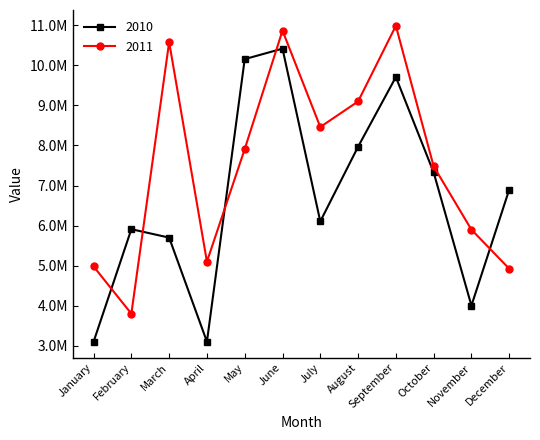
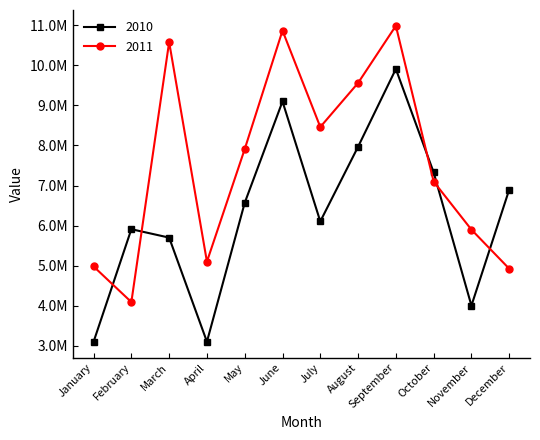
  {
    "2010": {
      "January": 3100000,
      "February": 5900000,
      "March": 5700000,
      "April": 3100000,
-     "May": 10200000,
-     "June": 10400000,
+     "May": 6600000,
+     "June": 9100000,
      "July": 6100000,
      "August": 8000000,
-     "September": 9700000,
+     "September": 9900000,
      "October": 7300000,
      "November": 4000000,
      "December": 6900000
    },
    "2011": {
      "January": 5000000,
-     "February": 3800000,
+     "February": 4100000,
      "March": 10600000,
      "April": 5100000,
      "May": 7900000,
      "June": 10900000,
      "July": 8500000,
-     "August": 9100000,
+     "August": 9600000,
      "September": 11000000,
-     "October": 7500000,
+     "October": 7100000,
      "November": 5900000,
      "December": 4900000
    }
  }
